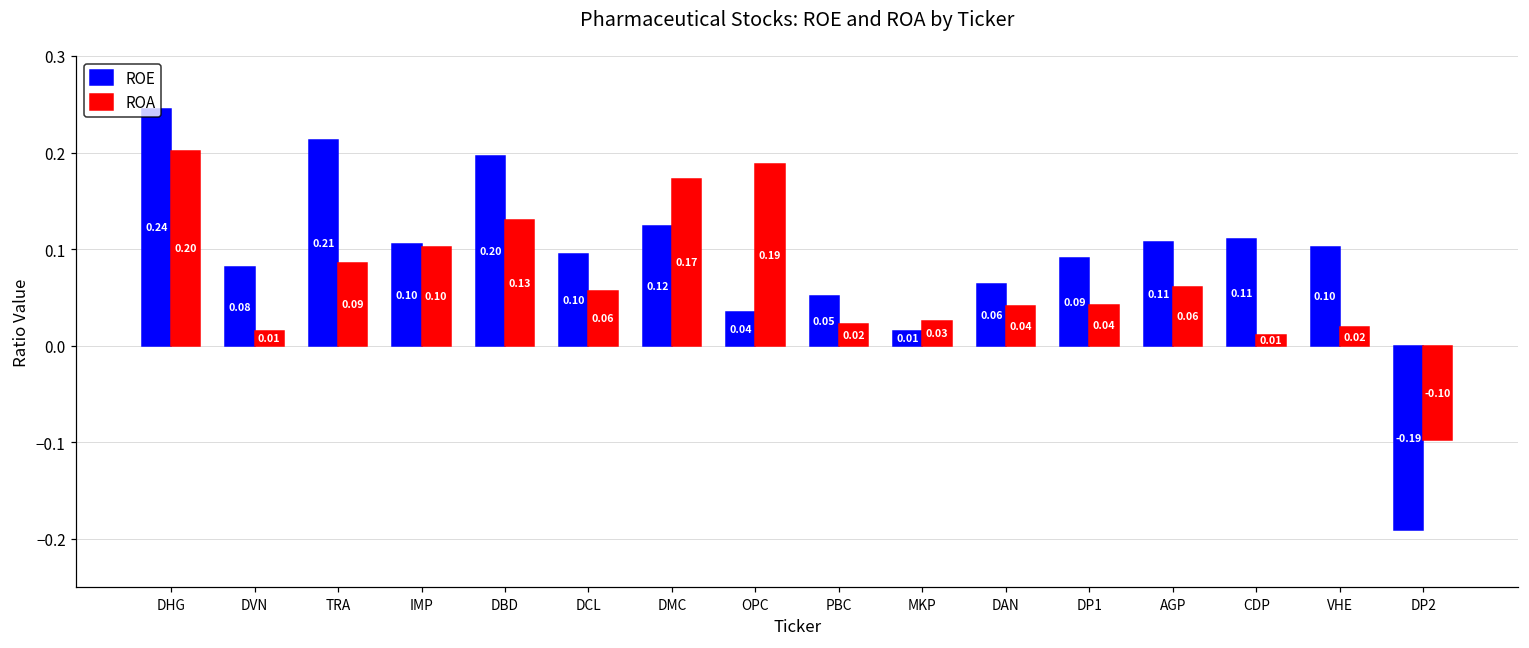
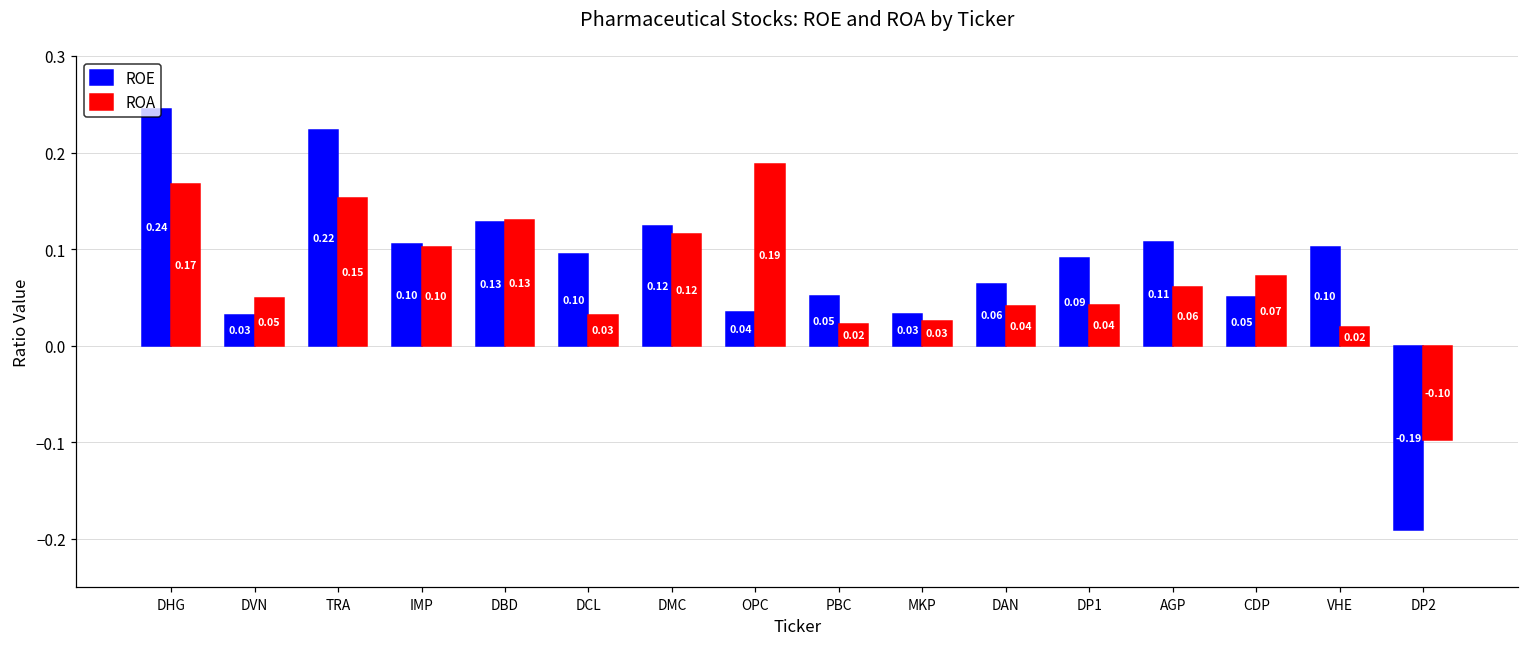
  {
    "ROE": {
-     "DVN": 0.08,
-     "TRA": 0.21,
+     "DVN": 0.03,
+     "TRA": 0.22,
      "IMP": 0.10,
-     "DBD": 0.20,
+     "DBD": 0.13,
      "DCL": 0.10,
      "DMC": 0.12,
      "OPC": 0.04,
      "PBC": 0.05,
-     "MKP": 0.01,
+     "MKP": 0.03,
      "DAN": 0.06,
      "DP1": 0.09,
      "AGP": 0.11,
-     "CDP": 0.11,
+     "CDP": 0.05,
      "VHE": 0.10,
      "DP2": -0.19
    },
    "ROA": {
-     "DHG": 0.20,
-     "DVN": 0.01,
-     "TRA": 0.09,
+     "DHG": 0.17,
+     "DVN": 0.05,
+     "TRA": 0.15,
      "IMP": 0.10,
      "DBD": 0.13,
-     "DCL": 0.06,
-     "DMC": 0.17,
+     "DCL": 0.03,
+     "DMC": 0.12,
      "OPC": 0.19,
      "PBC": 0.02,
      "MKP": 0.03,
      "DAN": 0.04,
      "DP1": 0.04,
      "AGP": 0.06,
-     "CDP": 0.01,
+     "CDP": 0.07,
      "VHE": 0.02,
      "DP2": -0.10
    }
  }
